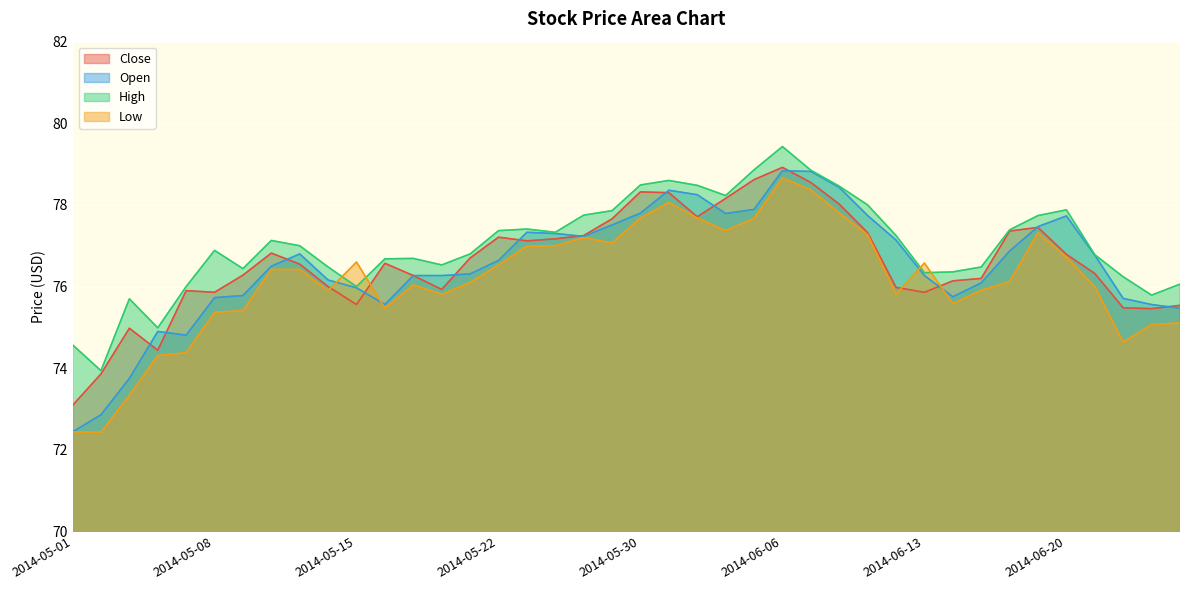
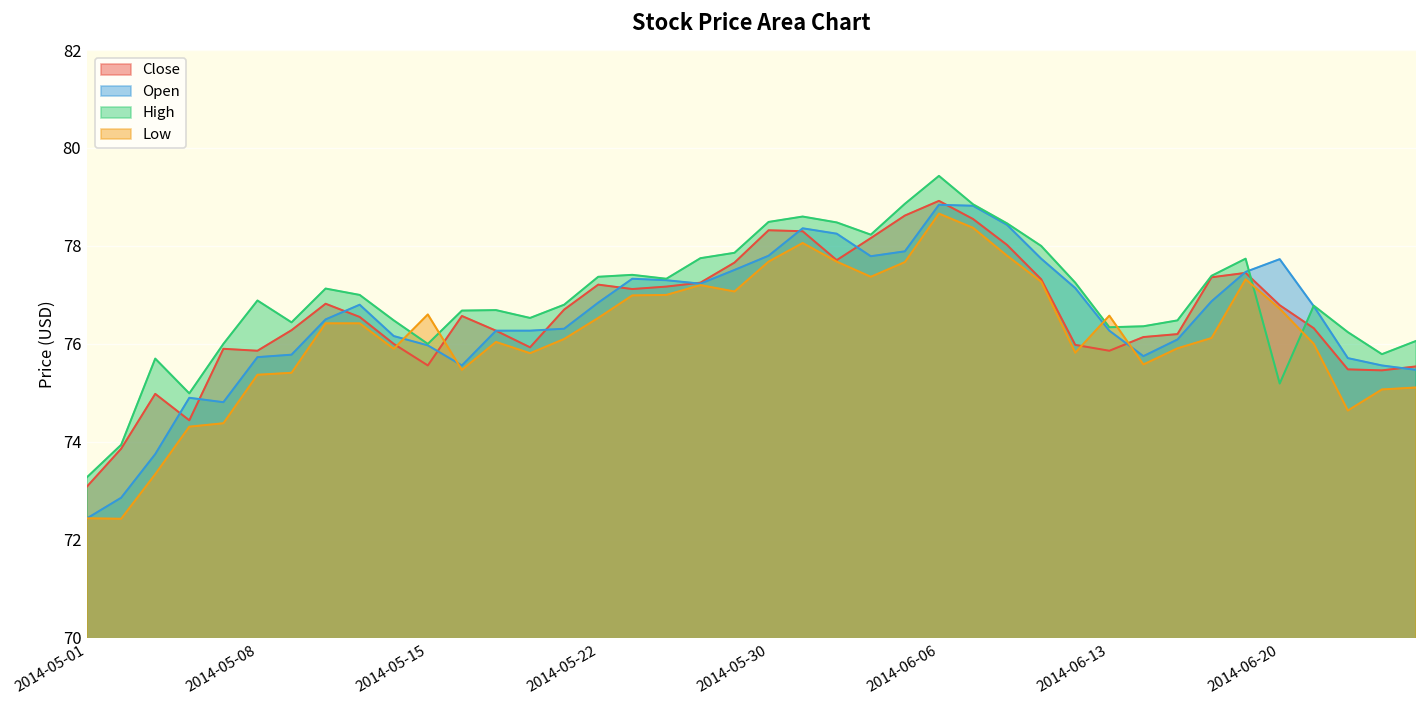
  {
    "Close": {
      "2014-05-01": 73.1,
      "2014-05-08": 75.9,
      "2014-05-15": 75.6,
      "2014-05-22": 77.2,
      "2014-05-30": 78.3,
      "2014-06-06": 78.9,
      "2014-06-13": 75.9,
      "2014-06-20": 76.8
    },
    "Open": {
      "2014-05-08": 75.7,
-     "2014-05-22": 76.6,
+     "2014-05-22": 76.8,
      "2014-05-30": 77.8,
      "2014-06-06": 78.8,
      "2014-06-13": 76.3,
      "2014-06-20": 77.7
    },
    "High": {
-     "2014-05-01": 74.6,
+     "2014-05-01": 73.3,
      "2014-05-08": 76.9,
      "2014-05-22": 77.4,
      "2014-05-30": 78.5,
      "2014-06-06": 79.4,
      "2014-06-13": 76.3,
-     "2014-06-20": 77.9
+     "2014-06-20": 75.2
    },
    "Low": {
      "2014-05-08": 75.4,
      "2014-05-15": 76.6,
      "2014-05-22": 76.5,
      "2014-05-30": 77.7,
      "2014-06-06": 78.7,
      "2014-06-13": 76.6,
      "2014-06-20": 76.7
    }
  }
